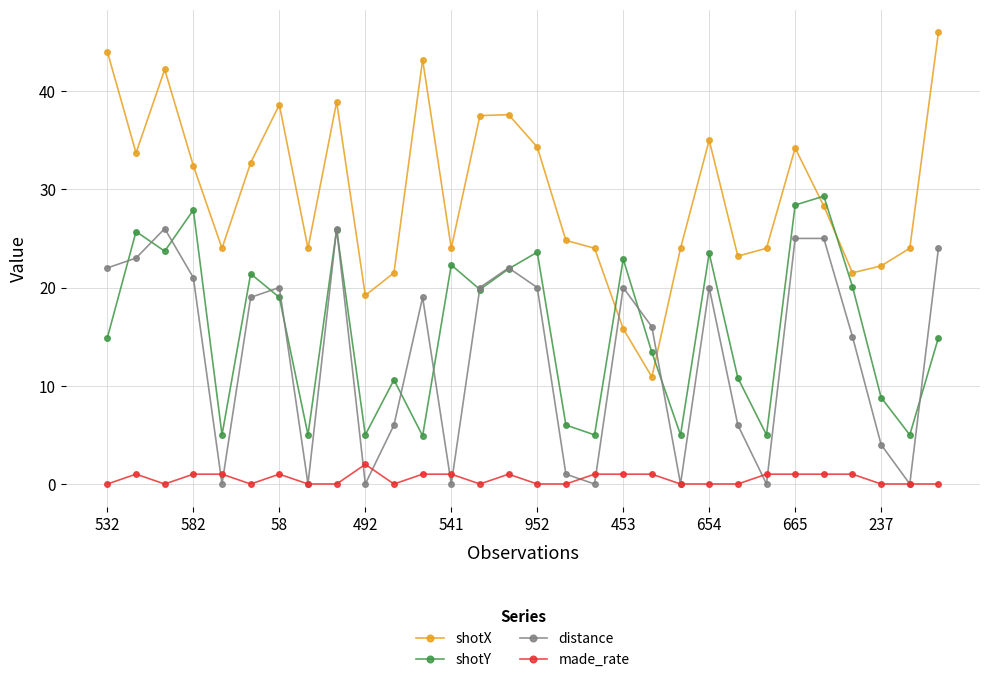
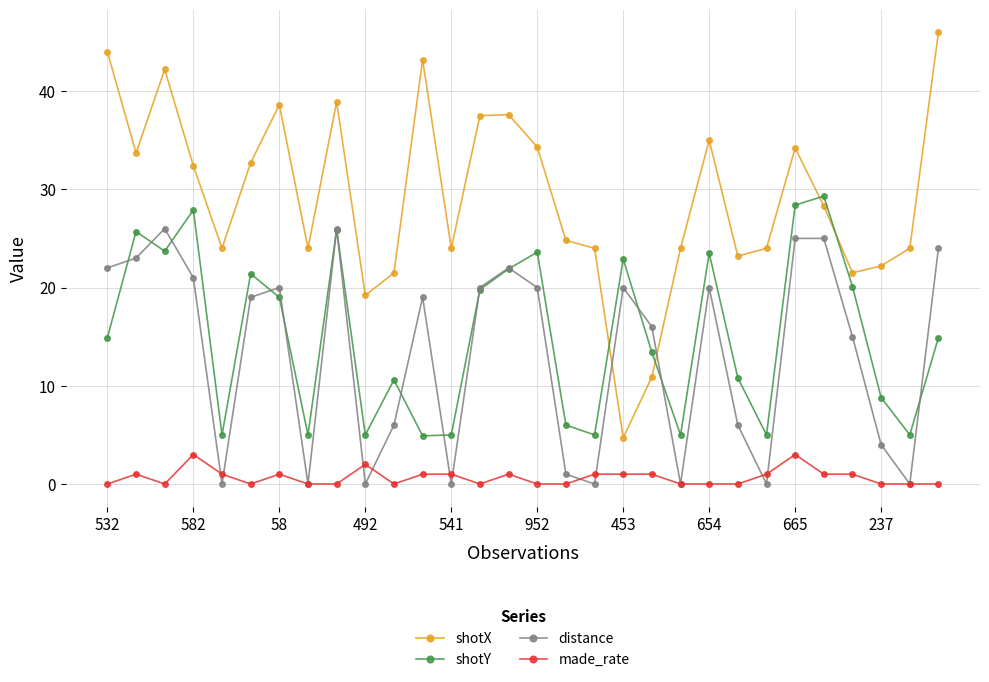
  {
    "shotX": {
      "532": 44,
      "582": 32,
      "58": 39,
      "492": 19,
      "541": 24,
      "952": 34,
-     "453": 16,
+     "453": 5,
      "654": 35,
      "665": 34,
      "237": 22
    },
    "shotY": {
      "532": 15,
      "582": 28,
      "58": 19,
      "492": 5,
-     "541": 22,
+     "541": 5,
      "952": 24,
      "453": 23,
      "654": 24,
      "665": 28,
      "237": 9
    },
    "distance": {
      "532": 22,
      "582": 21,
      "58": 20,
      "492": 0,
      "541": 0,
      "952": 20,
      "453": 20,
      "654": 20,
      "665": 25,
      "237": 4
    },
    "made_rate": {
      "532": 0,
-     "582": 1,
+     "582": 3,
      "58": 1,
      "492": 2,
      "541": 1,
      "952": 0,
      "453": 1,
      "654": 0,
-     "665": 1,
+     "665": 3,
      "237": 0
    }
  }
